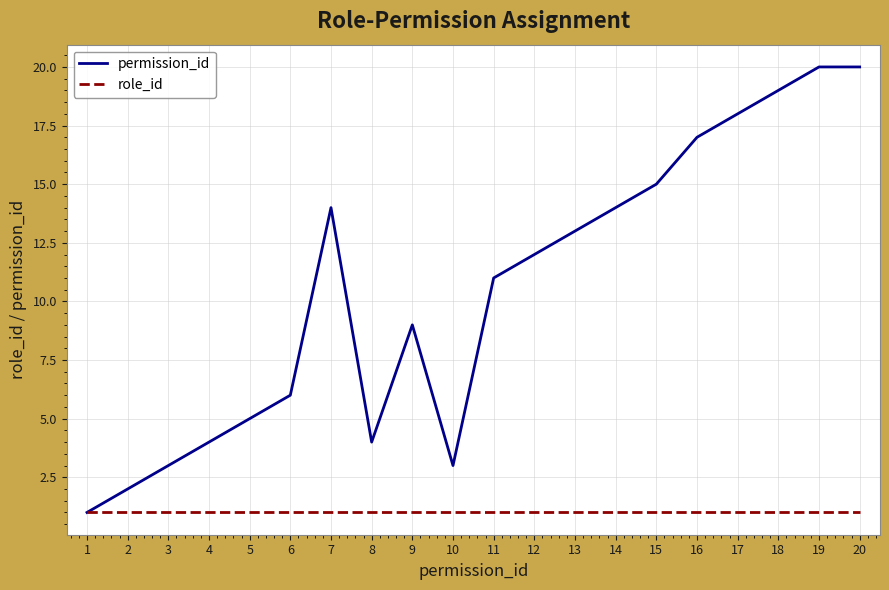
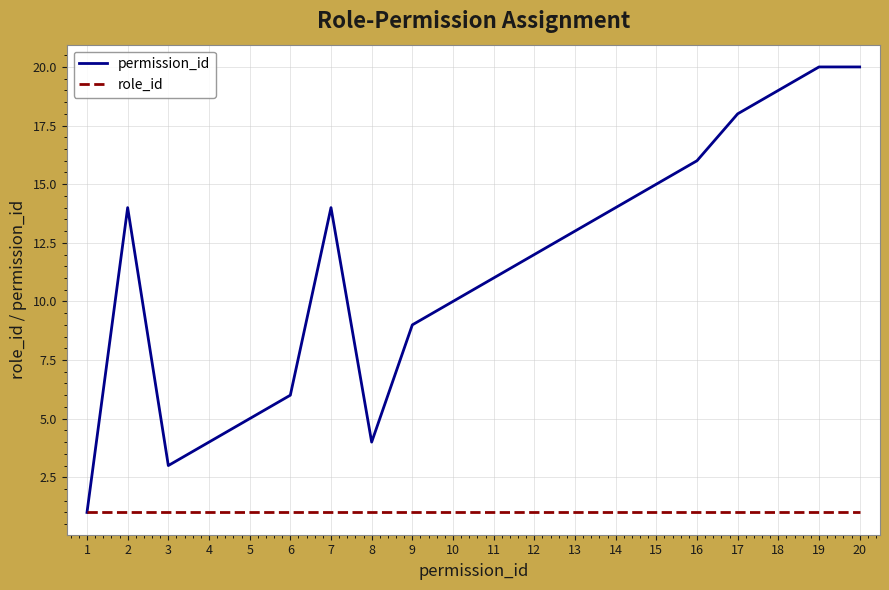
  {
    "permission_id": {
-     "2": 2,
+     "2": 14,
      "3": 3,
      "4": 4,
      "5": 5,
      "6": 6,
      "7": 14,
      "8": 4,
      "9": 9,
-     "10": 3,
+     "10": 10,
      "11": 11,
      "12": 12,
      "13": 13,
      "14": 14,
      "15": 15,
-     "16": 17,
+     "16": 16,
      "17": 18,
      "18": 19,
      "19": 20,
      "20": 20
    },
    "role_id": {
      "2": 1,
      "3": 1,
      "4": 1,
      "5": 1,
      "6": 1,
      "7": 1,
      "8": 1,
      "9": 1,
      "10": 1,
      "11": 1,
      "12": 1,
      "13": 1,
      "14": 1,
      "15": 1,
      "16": 1,
      "17": 1,
      "18": 1,
      "19": 1,
      "20": 1
    }
  }
